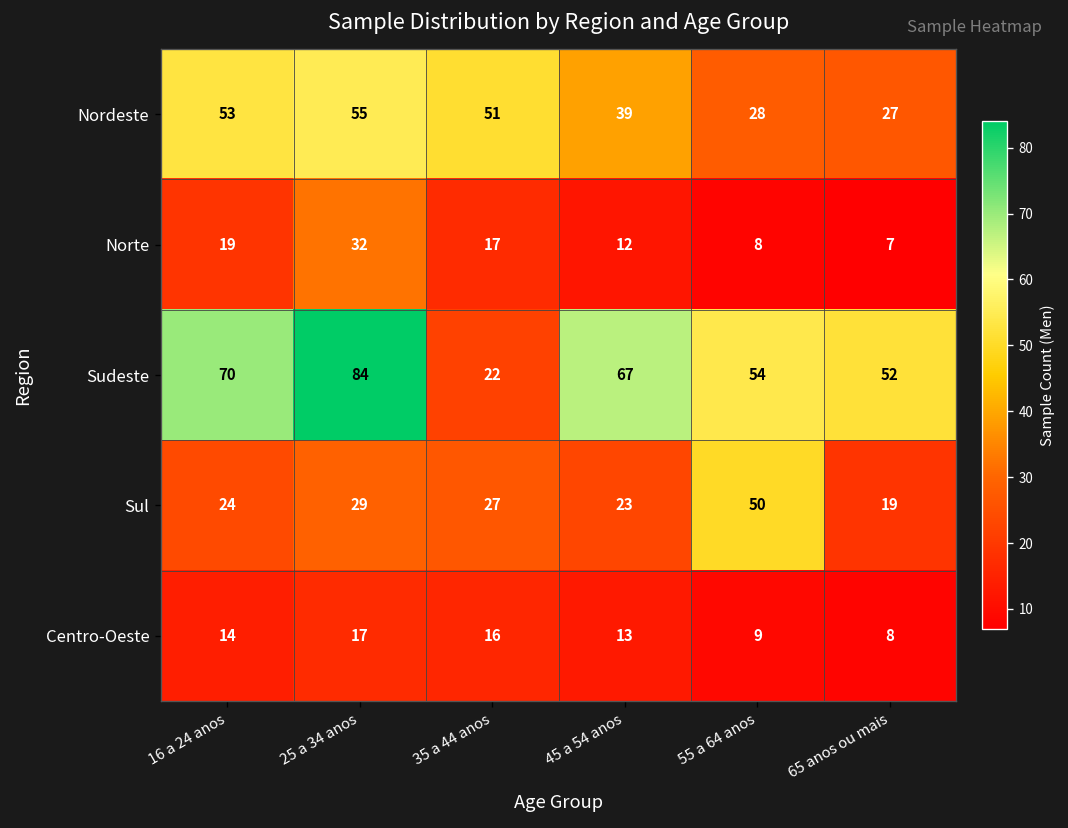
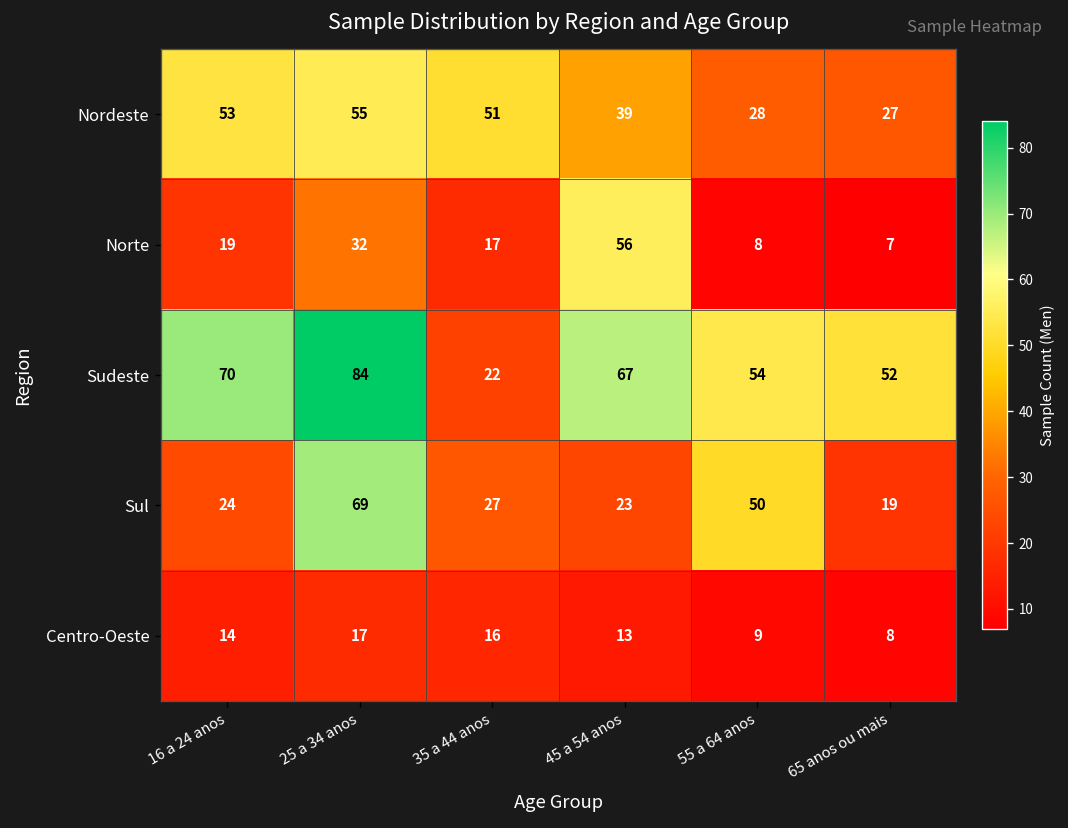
  {
    "Nordeste": {
      "16 a 24 anos": 53,
      "25 a 34 anos": 55,
      "35 a 44 anos": 51,
      "45 a 54 anos": 39,
      "55 a 64 anos": 28,
      "65 anos ou mais": 27
    },
    "Norte": {
      "16 a 24 anos": 19,
      "25 a 34 anos": 32,
      "35 a 44 anos": 17,
-     "45 a 54 anos": 12,
+     "45 a 54 anos": 56,
      "55 a 64 anos": 8,
      "65 anos ou mais": 7
    },
    "Sudeste": {
      "16 a 24 anos": 70,
      "25 a 34 anos": 84,
      "35 a 44 anos": 22,
      "45 a 54 anos": 67,
      "55 a 64 anos": 54,
      "65 anos ou mais": 52
    },
    "Sul": {
      "16 a 24 anos": 24,
-     "25 a 34 anos": 29,
+     "25 a 34 anos": 69,
      "35 a 44 anos": 27,
      "45 a 54 anos": 23,
      "55 a 64 anos": 50,
      "65 anos ou mais": 19
    },
    "Centro-Oeste": {
      "16 a 24 anos": 14,
      "25 a 34 anos": 17,
      "35 a 44 anos": 16,
      "45 a 54 anos": 13,
      "55 a 64 anos": 9,
      "65 anos ou mais": 8
    }
  }
